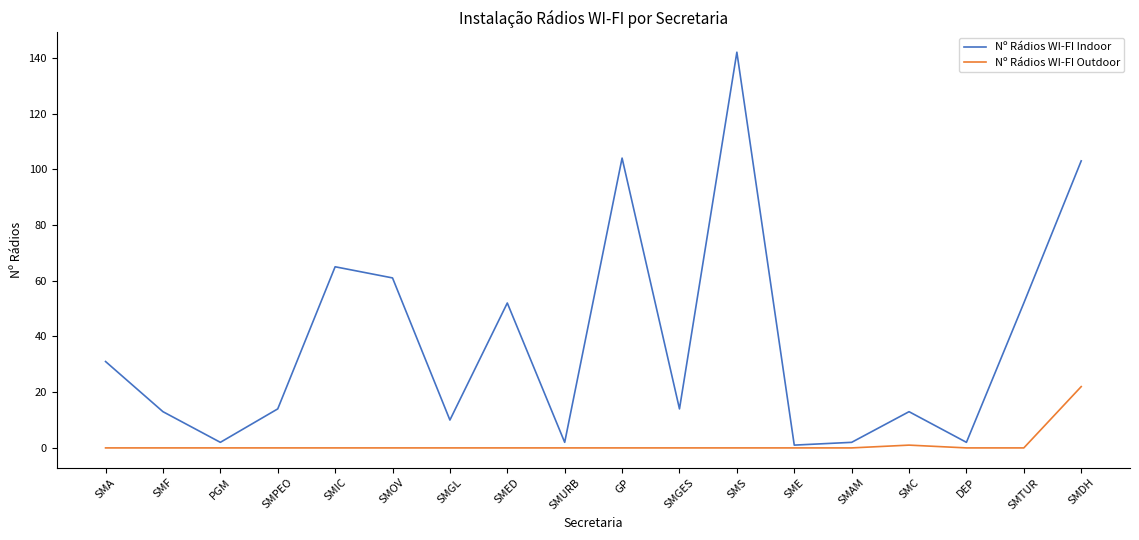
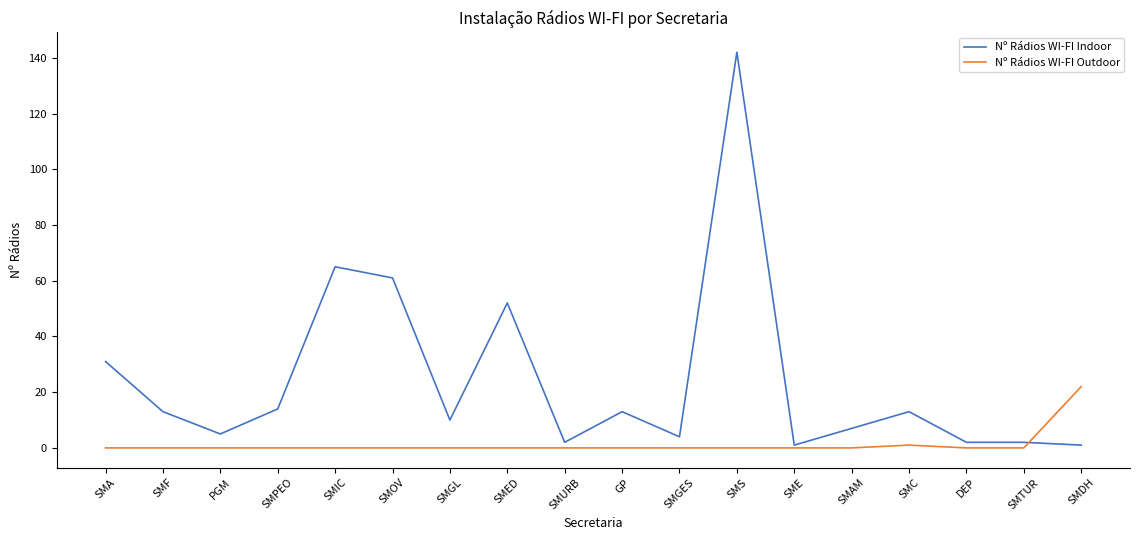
  {
    "Nº Rádios WI-FI Indoor": {
      "SMA": 31,
      "SMF": 13,
-     "PGM": 2,
+     "PGM": 5,
      "SMPEO": 14,
      "SMIC": 65,
      "SMOV": 61,
      "SMGL": 10,
      "SMED": 52,
      "SMURB": 2,
-     "GP": 104,
-     "SMGES": 14,
+     "GP": 13,
+     "SMGES": 4,
      "SMS": 142,
      "SME": 1,
-     "SMAM": 2,
+     "SMAM": 7,
      "SMC": 13,
      "DEP": 2,
-     "SMTUR": 52,
-     "SMDH": 103
+     "SMTUR": 2,
+     "SMDH": 1
    },
    "Nº Rádios WI-FI Outdoor": {
      "SMA": 0,
      "SMF": 0,
      "PGM": 0,
      "SMPEO": 0,
      "SMIC": 0,
      "SMOV": 0,
      "SMGL": 0,
      "SMED": 0,
      "SMURB": 0,
      "GP": 0,
      "SMGES": 0,
      "SMS": 0,
      "SME": 0,
      "SMAM": 0,
      "SMC": 1,
      "DEP": 0,
      "SMTUR": 0,
      "SMDH": 22
    }
  }
